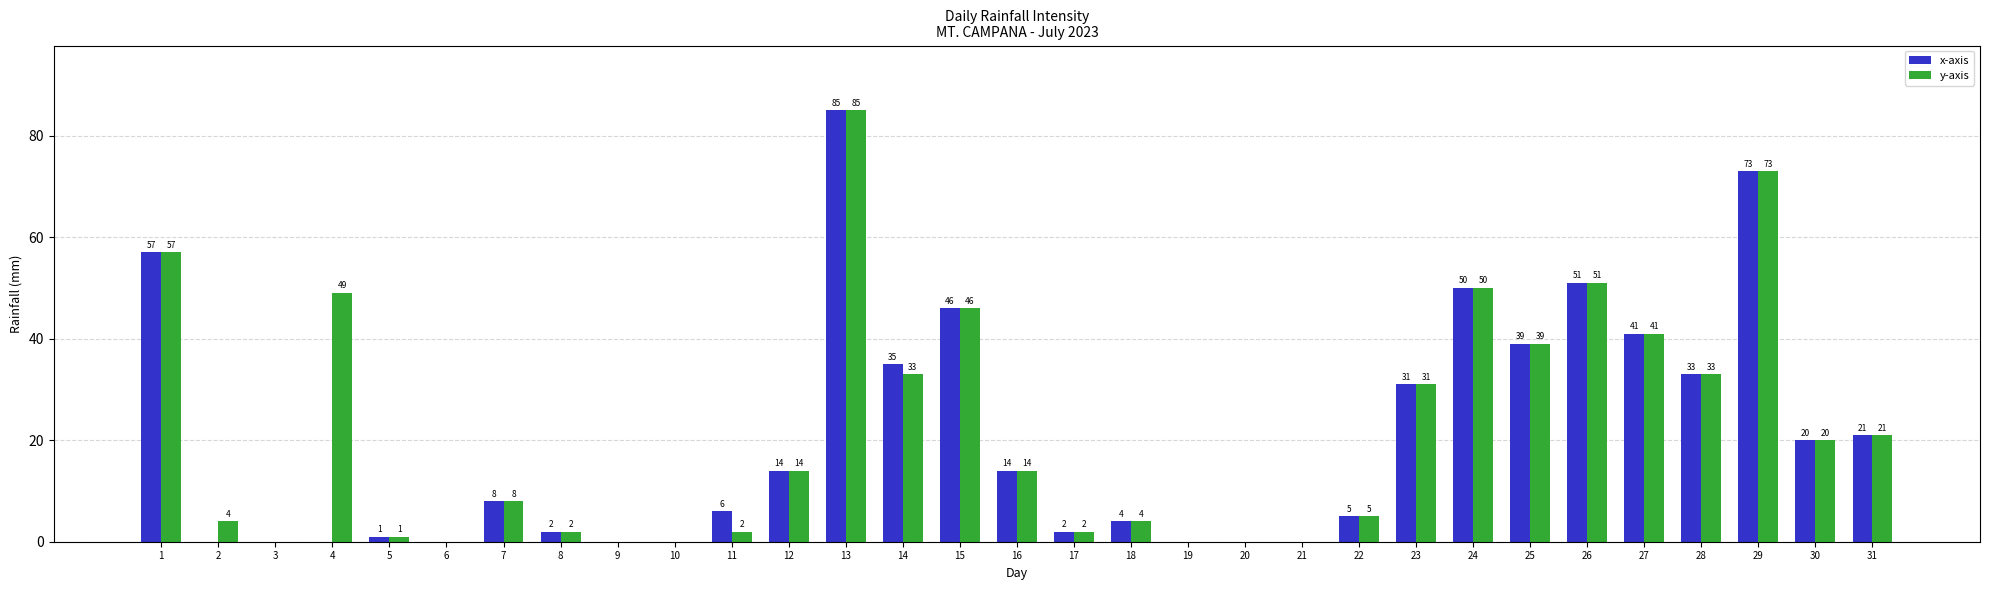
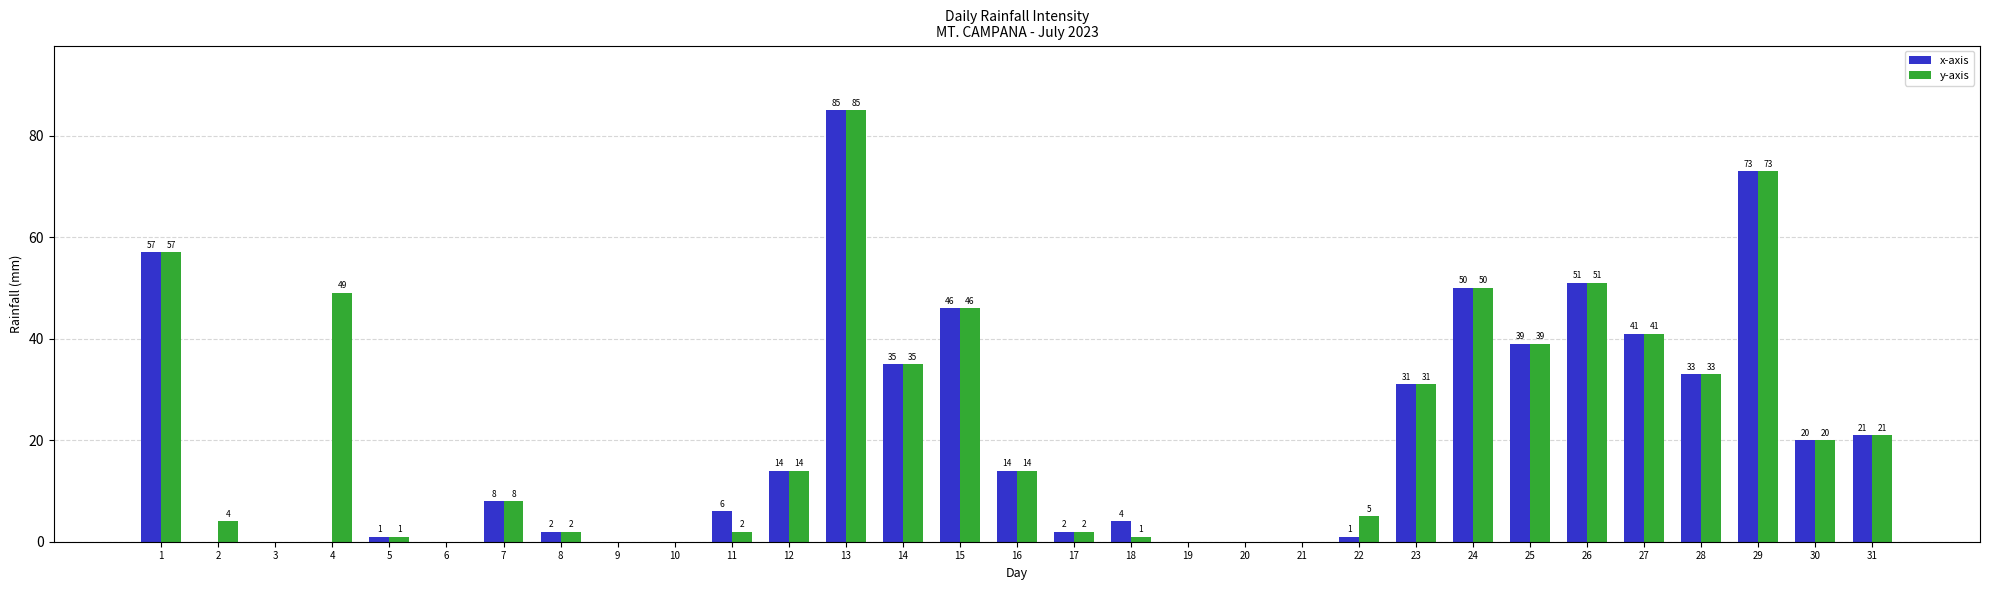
  {
    "x-axis": {
      "1": 57,
      "5": 1,
      "7": 8,
      "8": 2,
      "11": 6,
      "12": 14,
      "13": 85,
      "14": 35,
      "15": 46,
      "16": 14,
      "17": 2,
      "18": 4,
-     "22": 5,
+     "22": 1,
      "23": 31,
      "24": 50,
      "25": 39,
      "26": 51,
      "27": 41,
      "28": 33,
      "29": 73,
      "30": 20,
      "31": 21
    },
    "y-axis": {
      "1": 57,
      "2": 4,
      "4": 49,
      "5": 1,
      "7": 8,
      "8": 2,
      "11": 2,
      "12": 14,
      "13": 85,
-     "14": 33,
+     "14": 35,
      "15": 46,
      "16": 14,
      "17": 2,
-     "18": 4,
+     "18": 1,
      "22": 5,
      "23": 31,
      "24": 50,
      "25": 39,
      "26": 51,
      "27": 41,
      "28": 33,
      "29": 73,
      "30": 20,
      "31": 21
    }
  }
